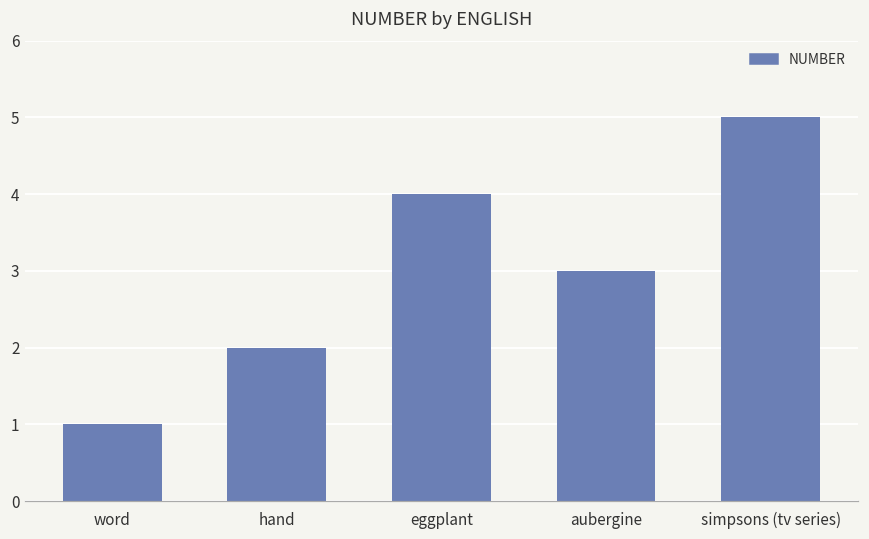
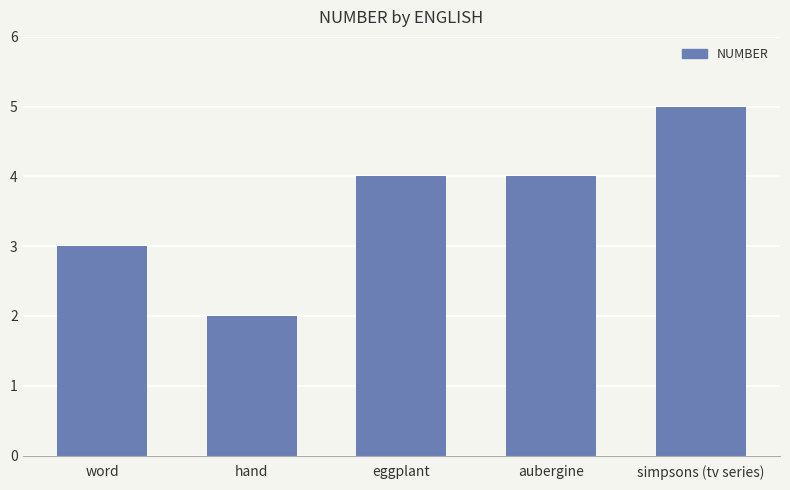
  {
-   "word": 1,
+   "word": 3,
    "hand": 2,
    "eggplant": 4,
-   "aubergine": 3,
+   "aubergine": 4,
    "simpsons (tv series)": 5
  }
